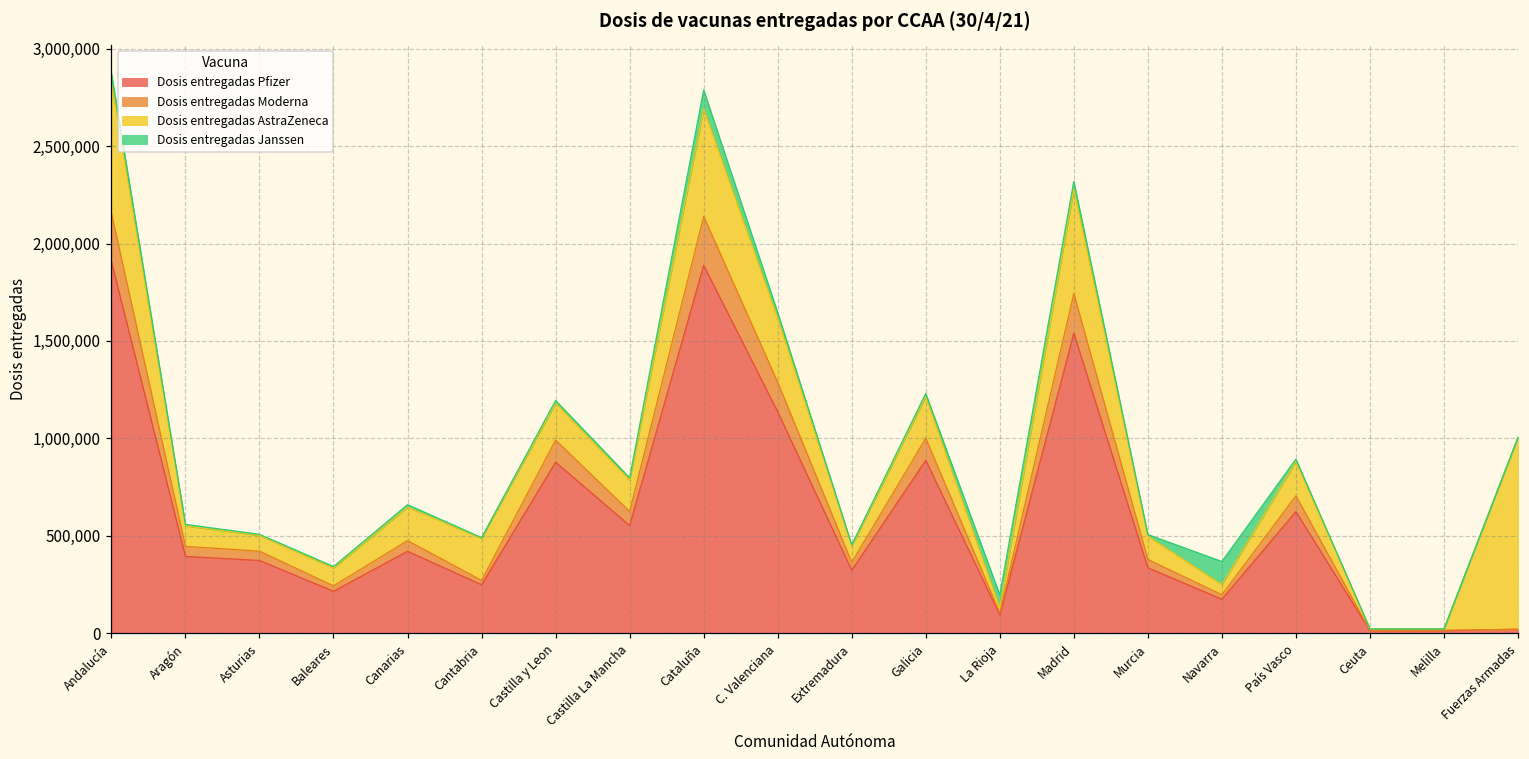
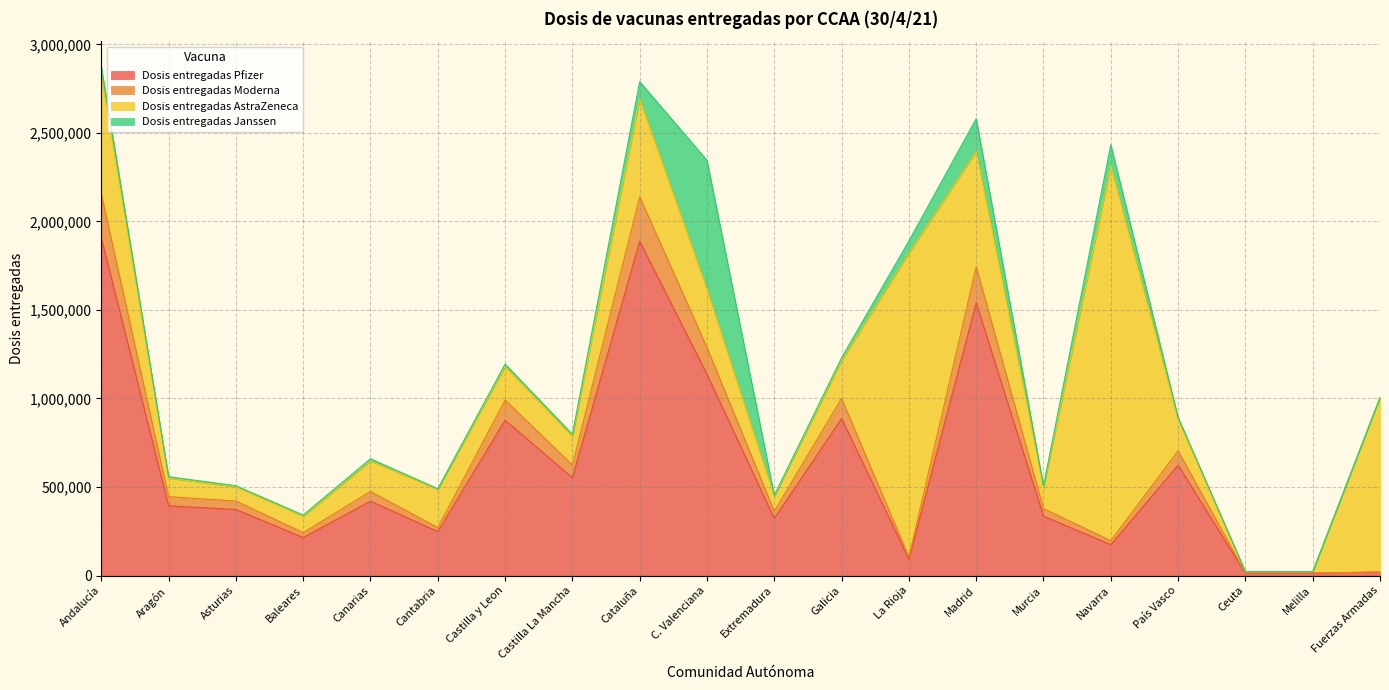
  {
    "Dosis entregadas AstraZeneca": {
      "Andalucía": "670,000",
      "Cataluña": "550,000",
      "C. Valenciana": "330,000",
      "Galicia": "210,000",
-     "La Rioja": "30,000",
-     "Madrid": "540,000",
-     "Navarra": "50,000"
+     "La Rioja": "1,720,000",
+     "Madrid": "650,000",
+     "Navarra": "2,120,000"
    },
    "Dosis entregadas Janssen": {
      "Andalucía": "50,000",
      "Cataluña": "100,000",
-     "C. Valenciana": "30,000",
+     "C. Valenciana": "730,000",
      "Galicia": "20,000",
      "La Rioja": "70,000",
-     "Madrid": "40,000",
+     "Madrid": "180,000",
      "Navarra": "120,000"
    }
  }
